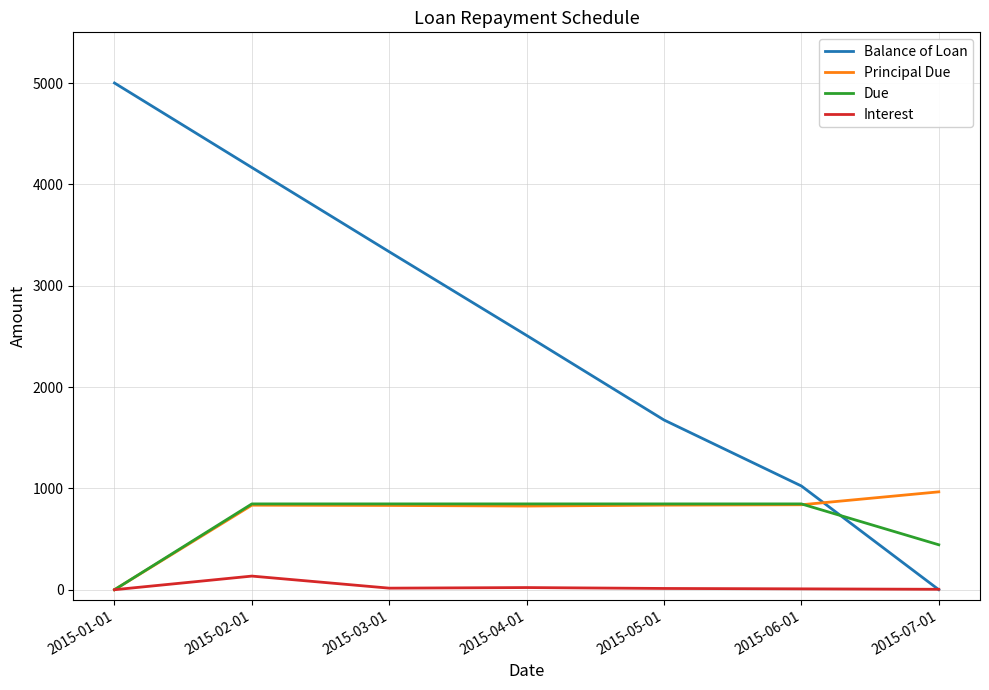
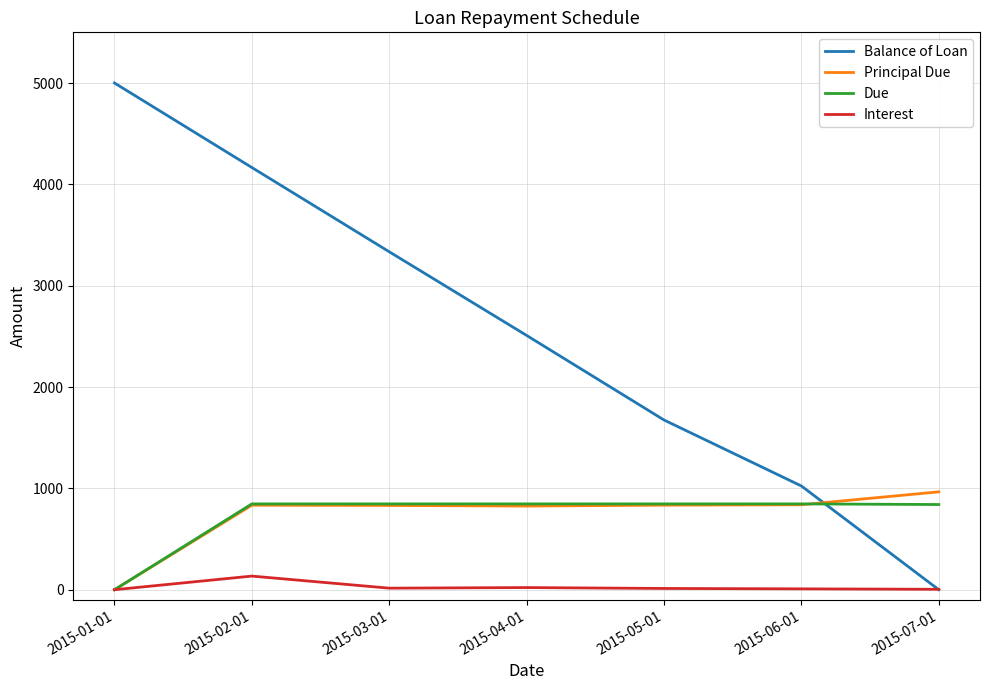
  {
    "Balance of Loan": {
      "2015-01-01": 5000,
      "2015-02-01": 4170,
      "2015-03-01": 3330,
      "2015-04-01": 2510,
      "2015-05-01": 1670,
      "2015-06-01": 1020
    },
    "Principal Due": {
      "2015-07-01": 970
    },
    "Due": {
-     "2015-07-01": 440
+     "2015-07-01": 840
    },
    "Interest": {
      "2015-02-01": 130,
      "2015-03-01": 20,
      "2015-04-01": 20,
      "2015-05-01": 10,
      "2015-06-01": 10
    }
  }
